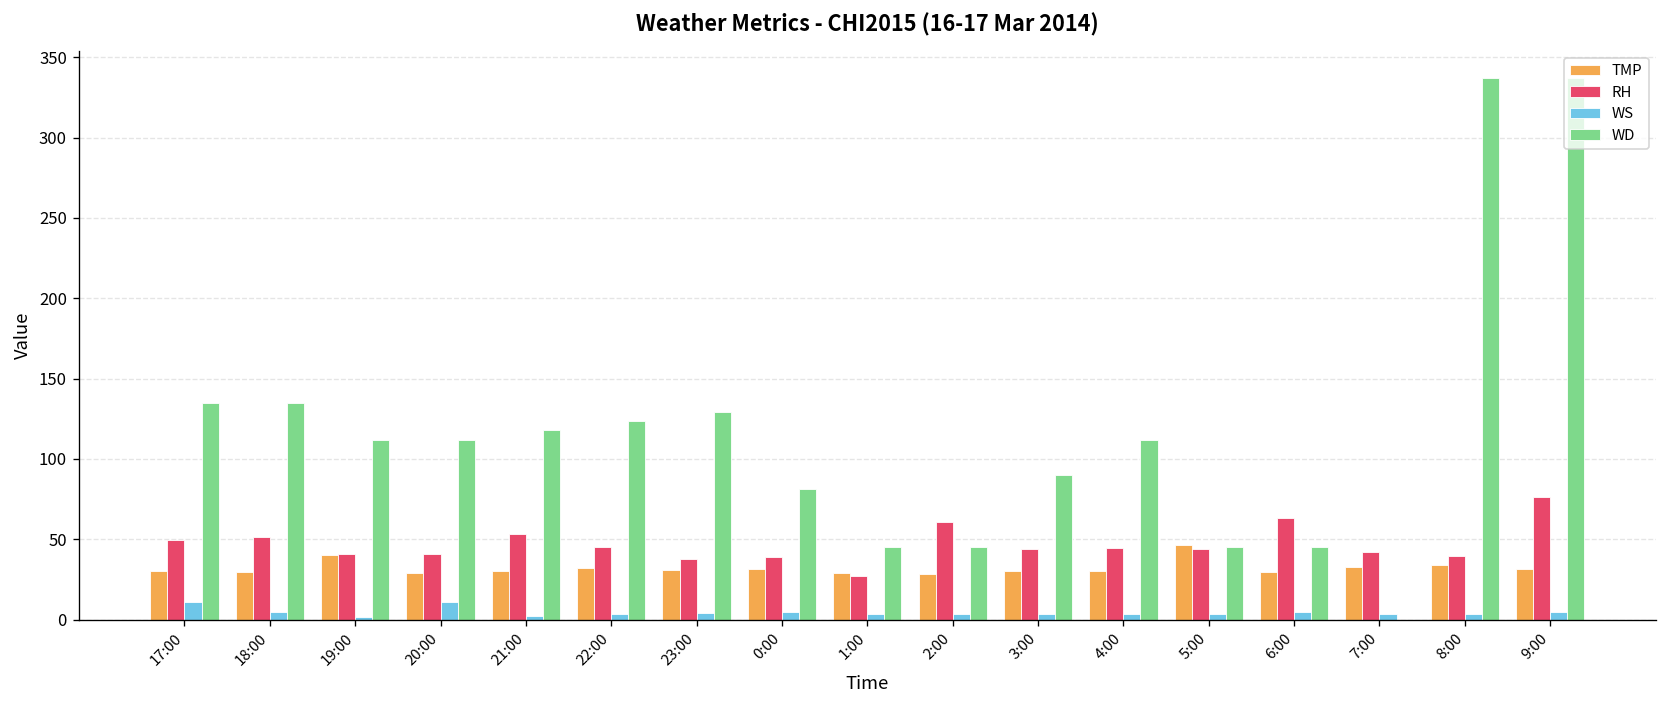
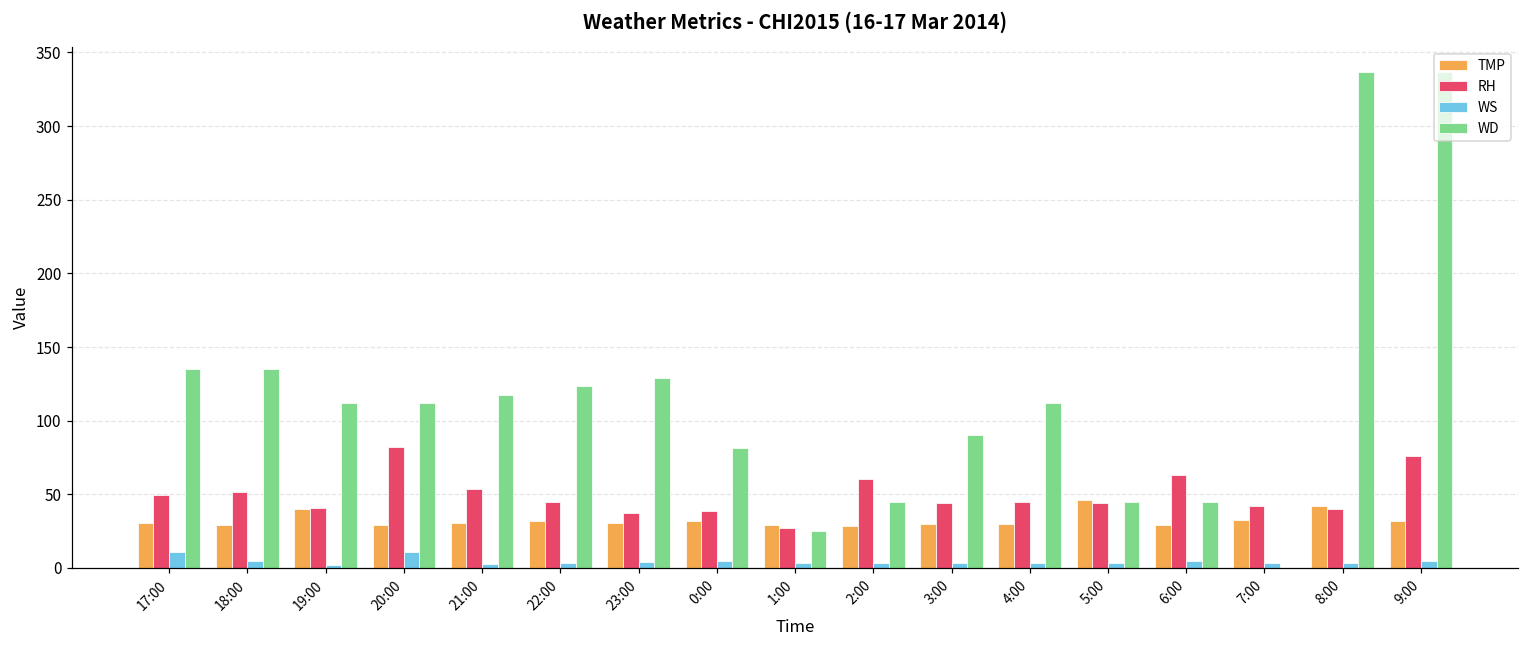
  {
    "TMP": {
      "17:00": 30,
      "18:00": 30,
      "19:00": 40,
      "20:00": 29,
      "21:00": 30,
      "22:00": 32,
      "23:00": 31,
      "0:00": 32,
      "1:00": 29,
      "2:00": 28,
      "3:00": 30,
      "4:00": 30,
      "5:00": 46,
      "6:00": 29,
      "7:00": 33,
-     "8:00": 34,
+     "8:00": 42,
      "9:00": 32
    },
    "RH": {
      "17:00": 50,
      "18:00": 52,
      "19:00": 41,
-     "20:00": 41,
+     "20:00": 82,
      "21:00": 53,
      "22:00": 45,
      "23:00": 38,
      "0:00": 39,
      "1:00": 27,
      "2:00": 61,
      "3:00": 44,
      "4:00": 45,
      "5:00": 44,
      "6:00": 63,
      "7:00": 42,
      "8:00": 40,
      "9:00": 76
    },
    "WS": {
      "17:00": 11,
      "18:00": 5,
      "20:00": 11,
      "21:00": 3,
      "22:00": 3,
      "23:00": 4,
      "0:00": 5,
      "1:00": 3,
      "2:00": 3,
      "3:00": 3,
      "4:00": 3,
      "5:00": 3,
      "6:00": 5,
      "7:00": 3,
      "8:00": 3,
      "9:00": 5
    },
    "WD": {
      "17:00": 135,
      "18:00": 135,
      "19:00": 112,
      "20:00": 112,
      "21:00": 118,
      "22:00": 124,
      "23:00": 129,
      "0:00": 81,
-     "1:00": 45,
+     "1:00": 25,
      "2:00": 45,
      "3:00": 90,
      "4:00": 112,
      "5:00": 45,
      "6:00": 45,
      "7:00": 0,
      "8:00": 337
    }
  }
